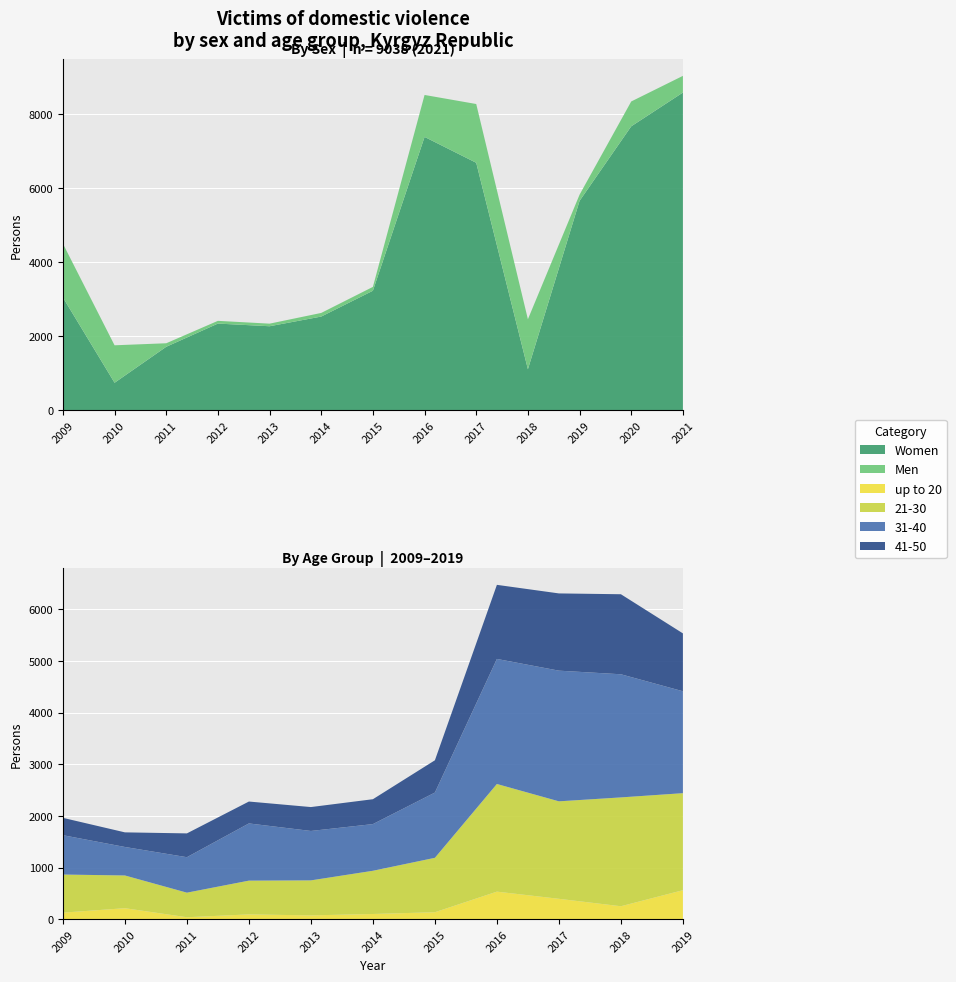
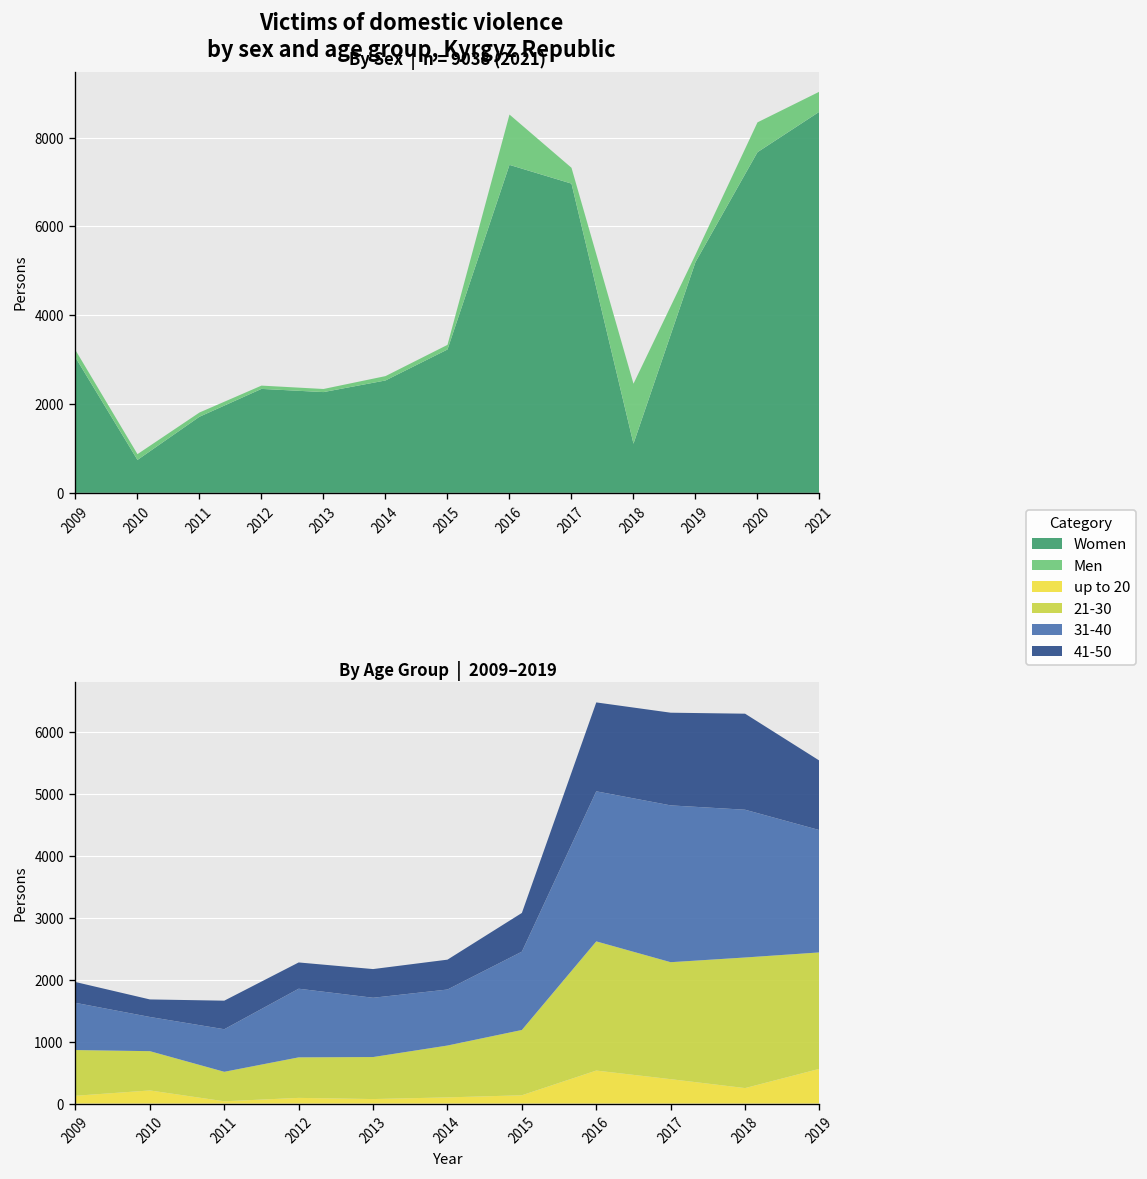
  {
    "By Sex | n = 9038 (2021)": {
      "Women": {
        "2009": 3000,
        "2010": 700,
        "2011": 1700,
        "2012": 2300,
        "2013": 2300,
        "2014": 2500,
        "2015": 3200,
        "2016": 7400,
-       "2017": 6700,
+       "2017": 7000,
        "2018": 1100,
-       "2019": 5700,
+       "2019": 5200,
        "2020": 7700,
        "2021": 8600
      },
      "Men": {
-       "2009": 1500,
-       "2010": 1000,
+       "2009": 200,
+       "2010": 100,
        "2011": 100,
        "2012": 100,
        "2013": 100,
        "2014": 100,
        "2015": 100,
        "2016": 1100,
-       "2017": 1600,
+       "2017": 400,
        "2018": 1400,
        "2019": 200,
        "2020": 700,
        "2021": 500
      }
    }
  }
